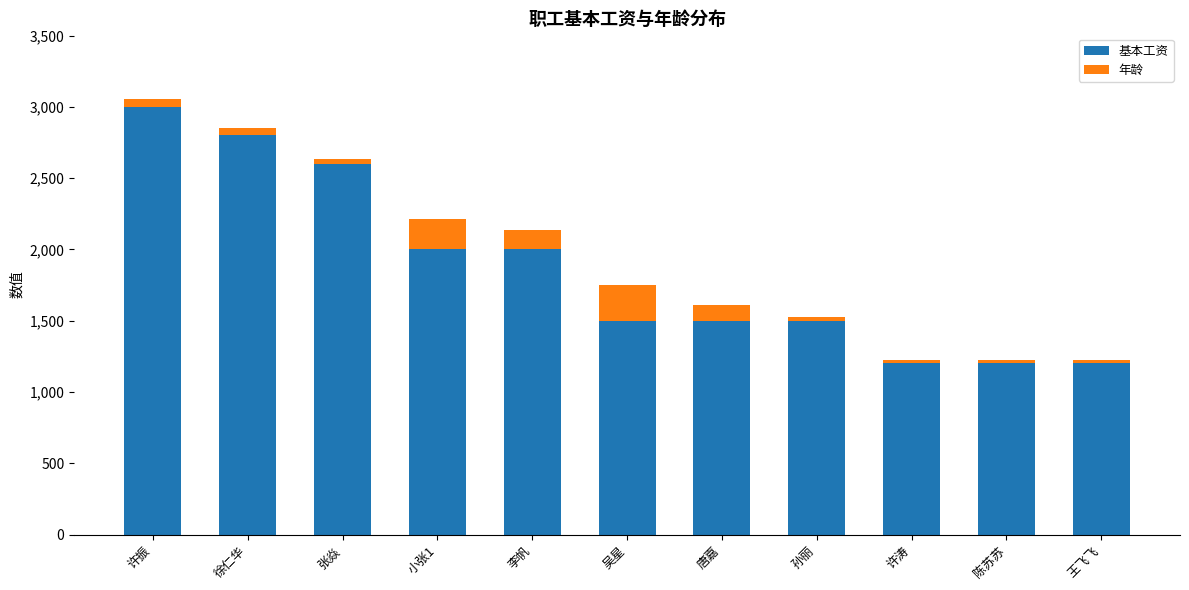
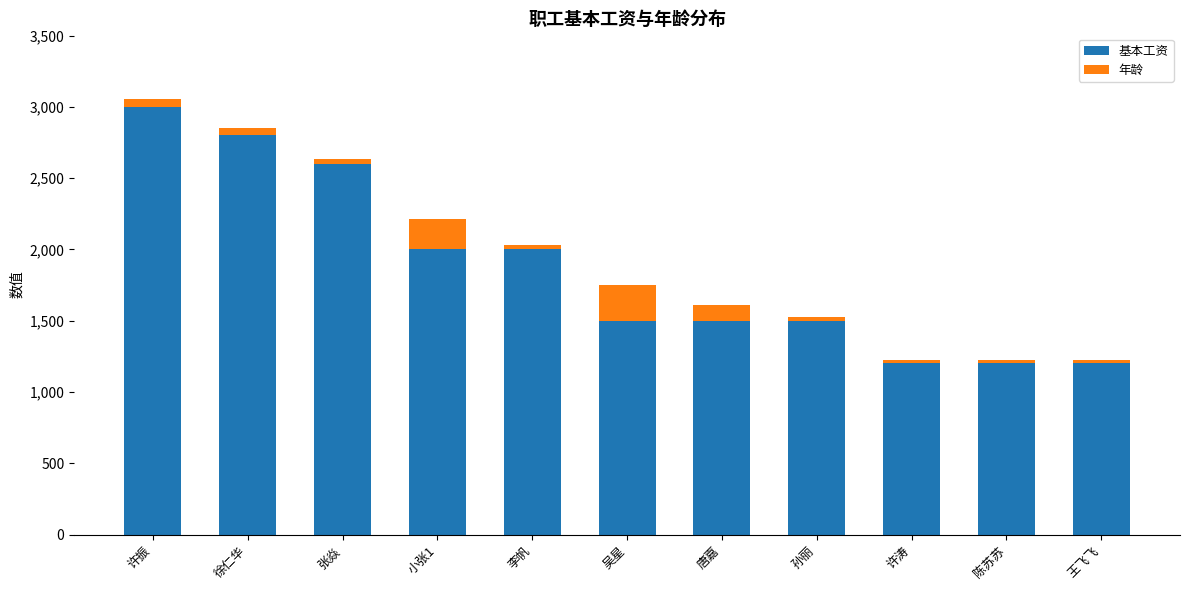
  {
    "基本工资": {
      "许振": "3,000",
      "徐仁华": "2,800",
      "张焱": "2,600",
      "小张1": "2,000",
      "李帆": "2,000",
      "吴星": "1,500",
      "唐嘉": "1,500",
      "孙丽": "1,500",
      "许涛": "1,200",
      "陈苏苏": "1,200",
      "王飞飞": "1,200"
    },
    "年龄": {
      "许振": "60",
      "徐仁华": "60",
      "张焱": "40",
      "小张1": "210",
-     "李帆": "130",
+     "李帆": "30",
      "吴星": "250",
      "唐嘉": "110",
      "孙丽": "30",
      "许涛": "20",
      "陈苏苏": "30",
      "王飞飞": "20"
    }
  }
